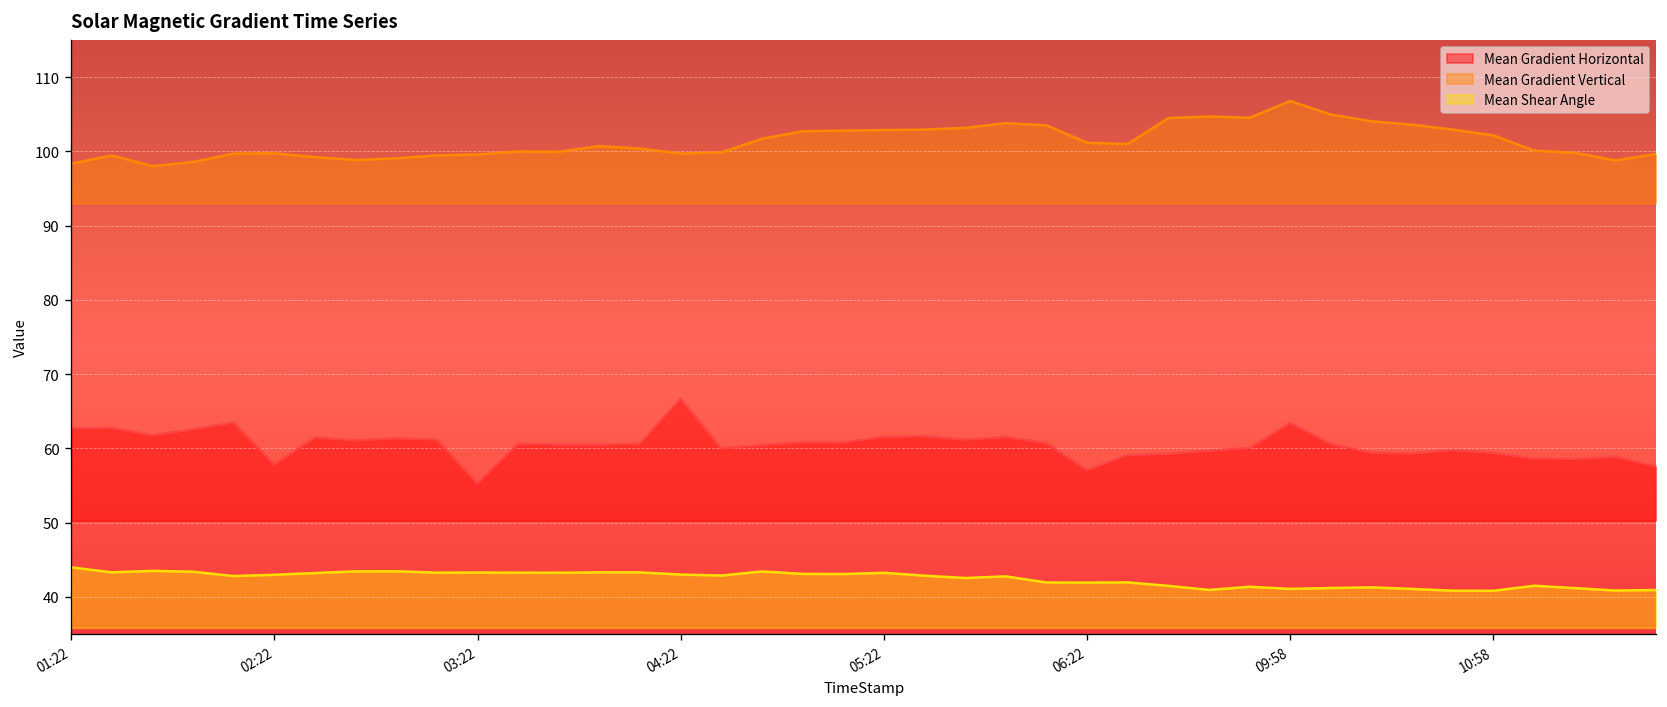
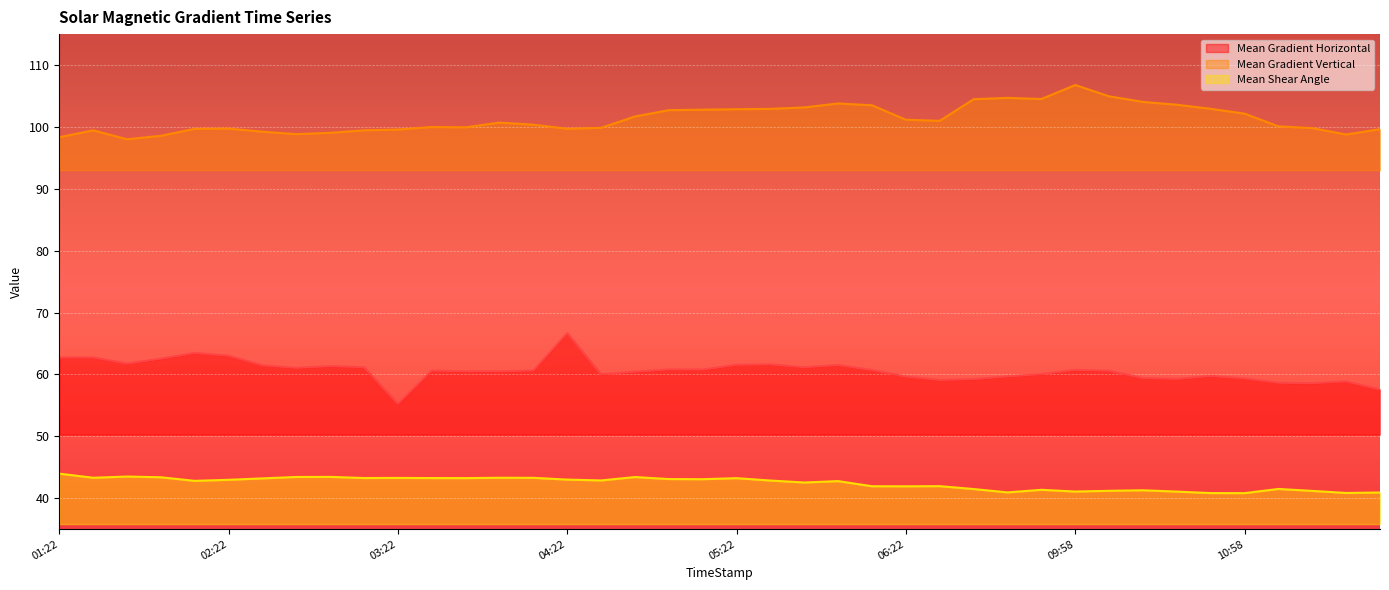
  {
    "Mean Gradient Horizontal": {
      "01:22": 63,
-     "02:22": 58,
+     "02:22": 63,
      "03:22": 55,
      "04:22": 67,
      "05:22": 62,
-     "06:22": 57,
-     "09:58": 63,
+     "06:22": 60,
+     "09:58": 61,
      "10:58": 59
    }
  }
